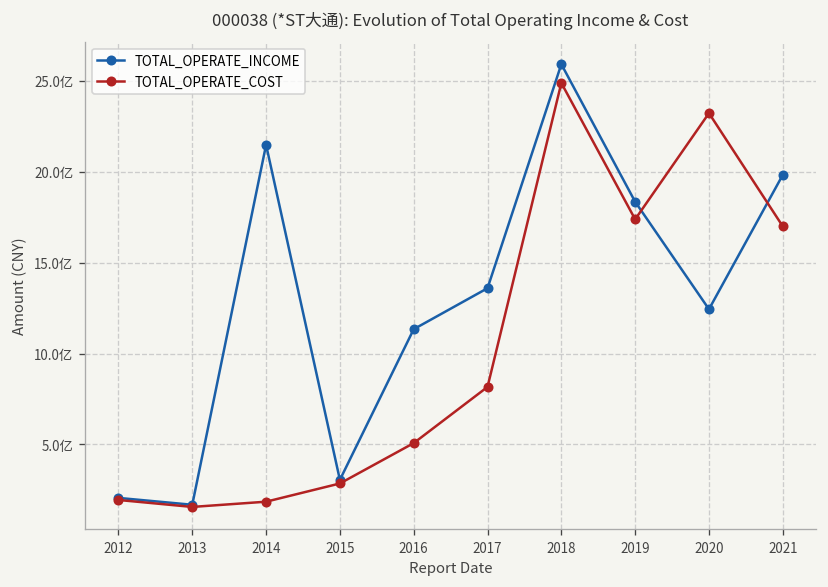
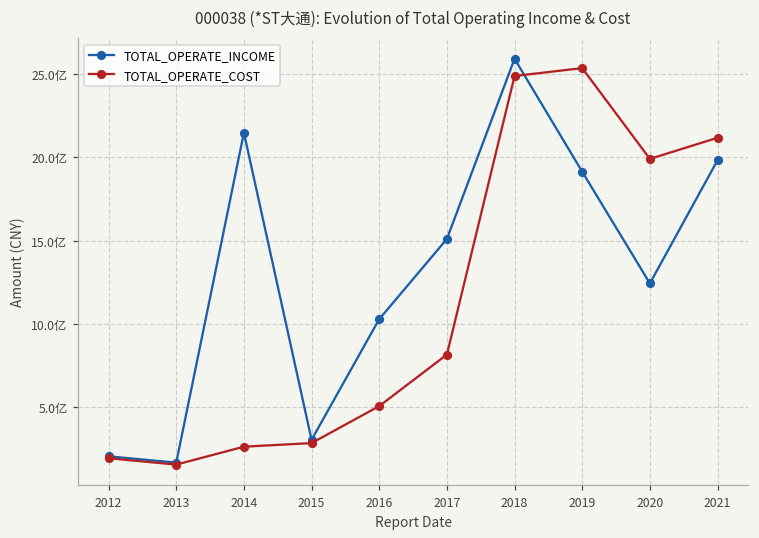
  {
    "TOTAL_OPERATE_INCOME": {
      "2014": "21.5亿",
      "2015": "3.1亿",
-     "2016": "11.3亿",
-     "2017": "13.6亿",
+     "2016": "10.3亿",
+     "2017": "15.1亿",
      "2018": "25.9亿",
-     "2019": "18.3亿",
+     "2019": "19.1亿",
      "2020": "12.4亿",
      "2021": "19.8亿"
    },
    "TOTAL_OPERATE_COST": {
-     "2014": "1.9亿",
+     "2014": "2.6亿",
      "2015": "2.9亿",
      "2016": "5.1亿",
      "2017": "8.2亿",
      "2018": "24.9亿",
-     "2019": "17.4亿",
-     "2020": "23.2亿",
-     "2021": "17.0亿"
+     "2019": "25.4亿",
+     "2020": "19.9亿",
+     "2021": "21.2亿"
    }
  }
